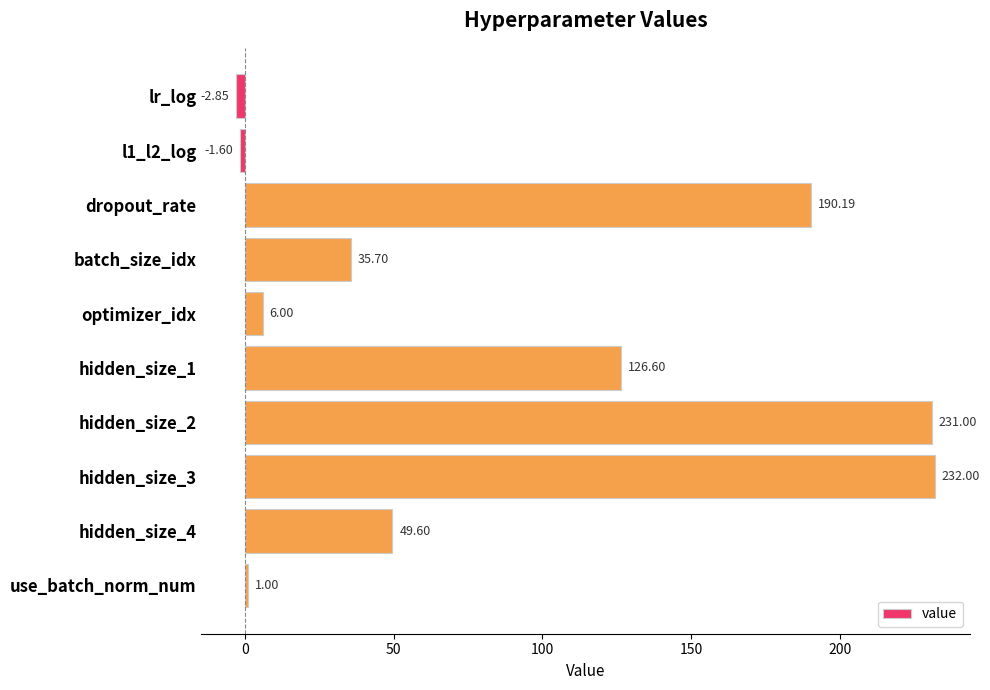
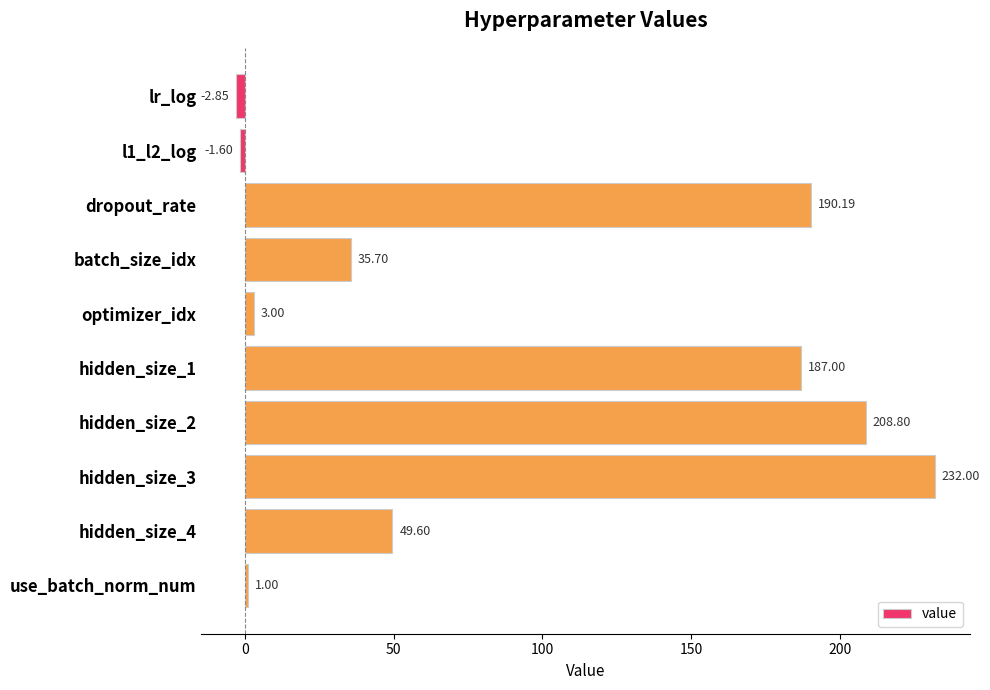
  {
    "lr_log": -2.85,
    "l1_l2_log": -1.60,
    "dropout_rate": 190.19,
    "batch_size_idx": 35.70,
-   "optimizer_idx": 6.00,
-   "hidden_size_1": 126.60,
-   "hidden_size_2": 231.00,
+   "optimizer_idx": 3.00,
+   "hidden_size_1": 187.00,
+   "hidden_size_2": 208.80,
    "hidden_size_3": 232.00,
    "hidden_size_4": 49.60,
    "use_batch_norm_num": 1.00
  }
